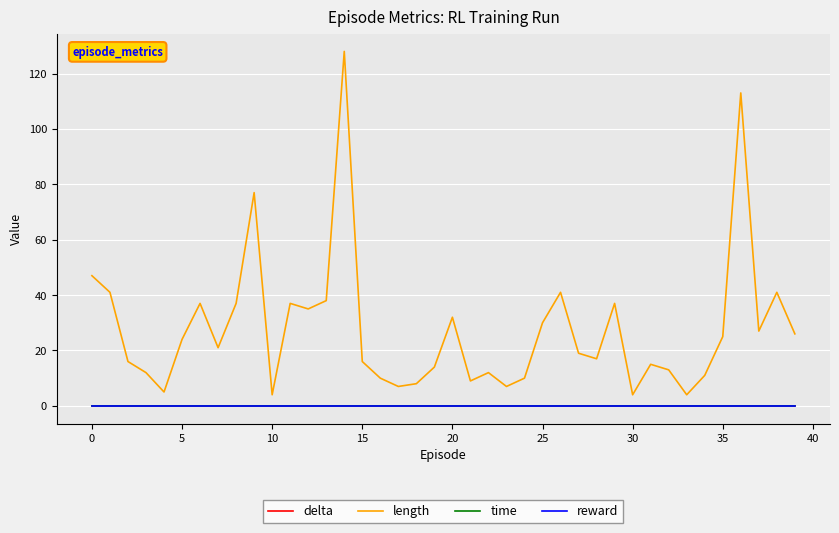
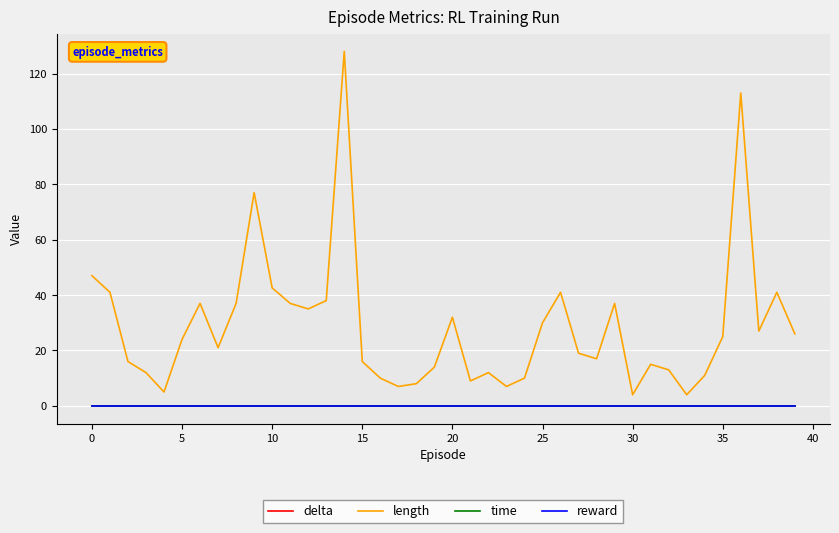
  {
    "reward": {
      "0": 0,
      "5": 0,
      "10": 0,
      "15": 0,
      "20": 0,
      "25": 0,
      "30": 0,
      "35": 0
    },
    "length": {
      "0": 47,
      "5": 24,
-     "10": 4,
+     "10": 43,
      "15": 16,
      "20": 32,
      "25": 30,
      "30": 4,
      "35": 25
    }
  }
